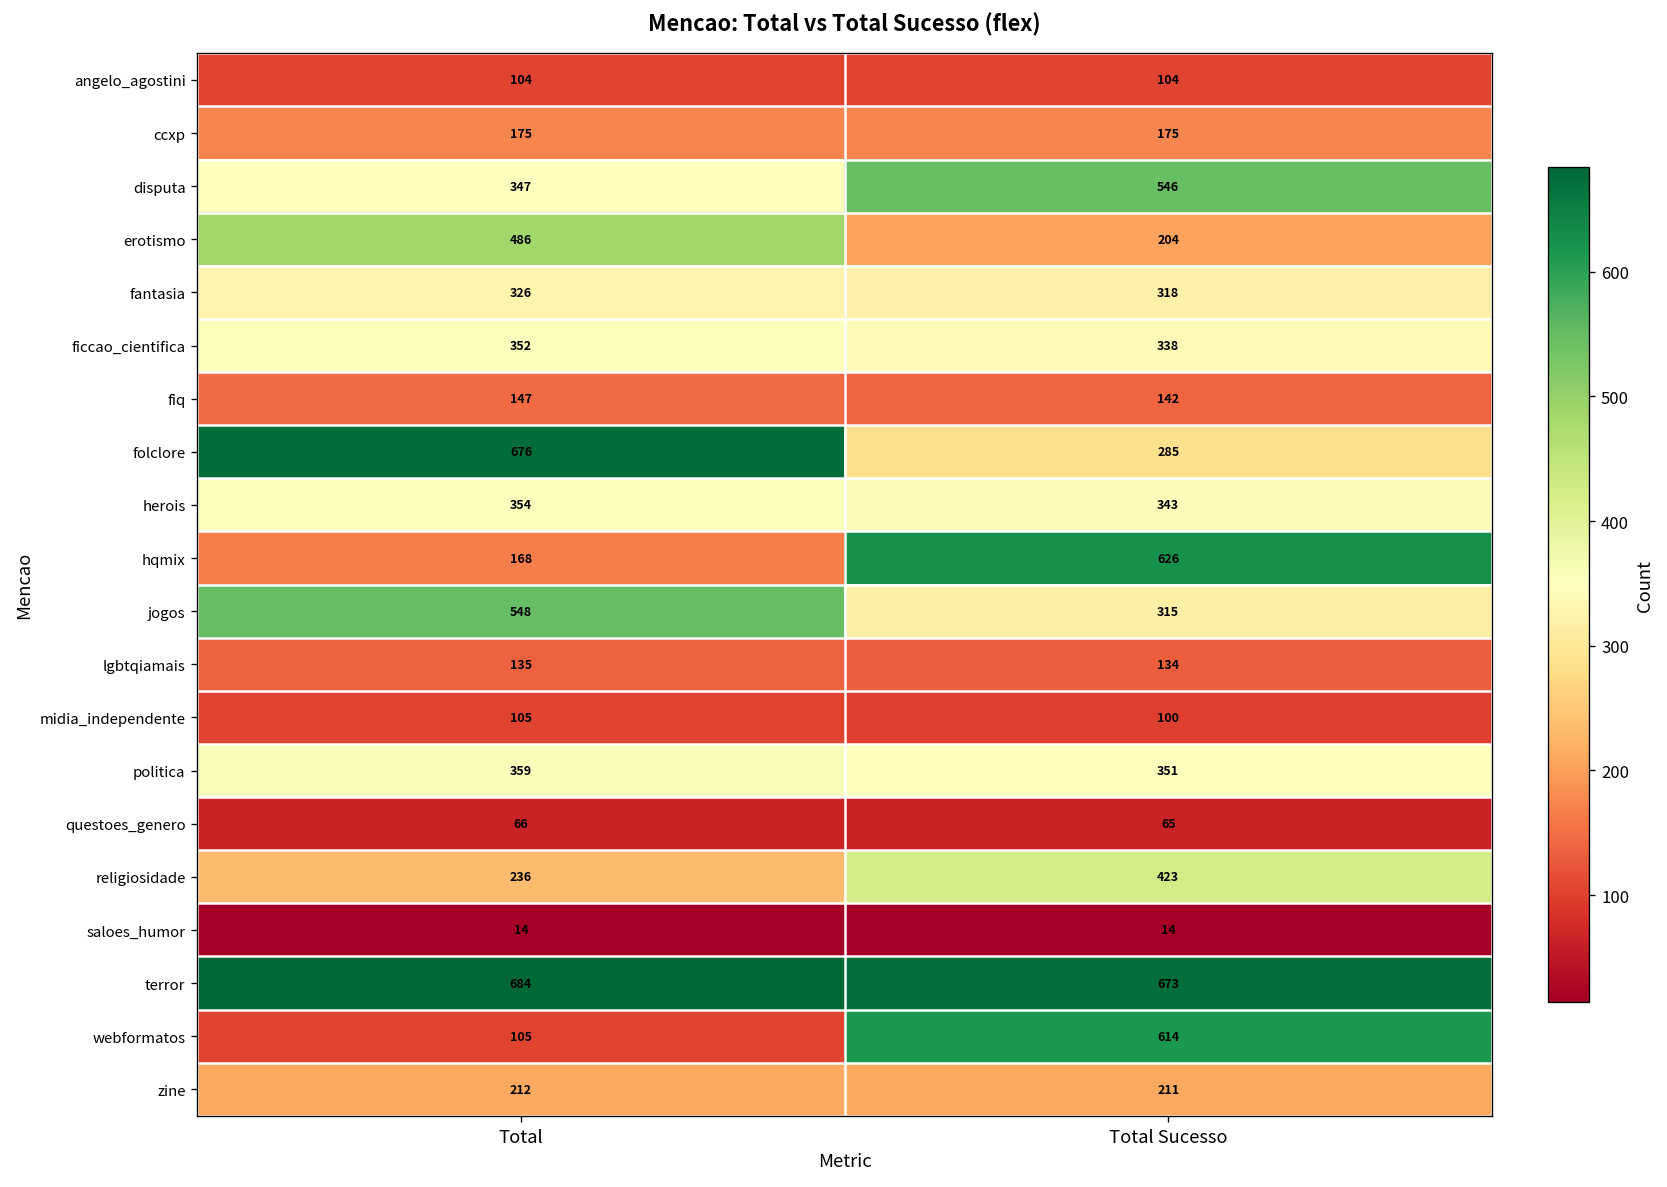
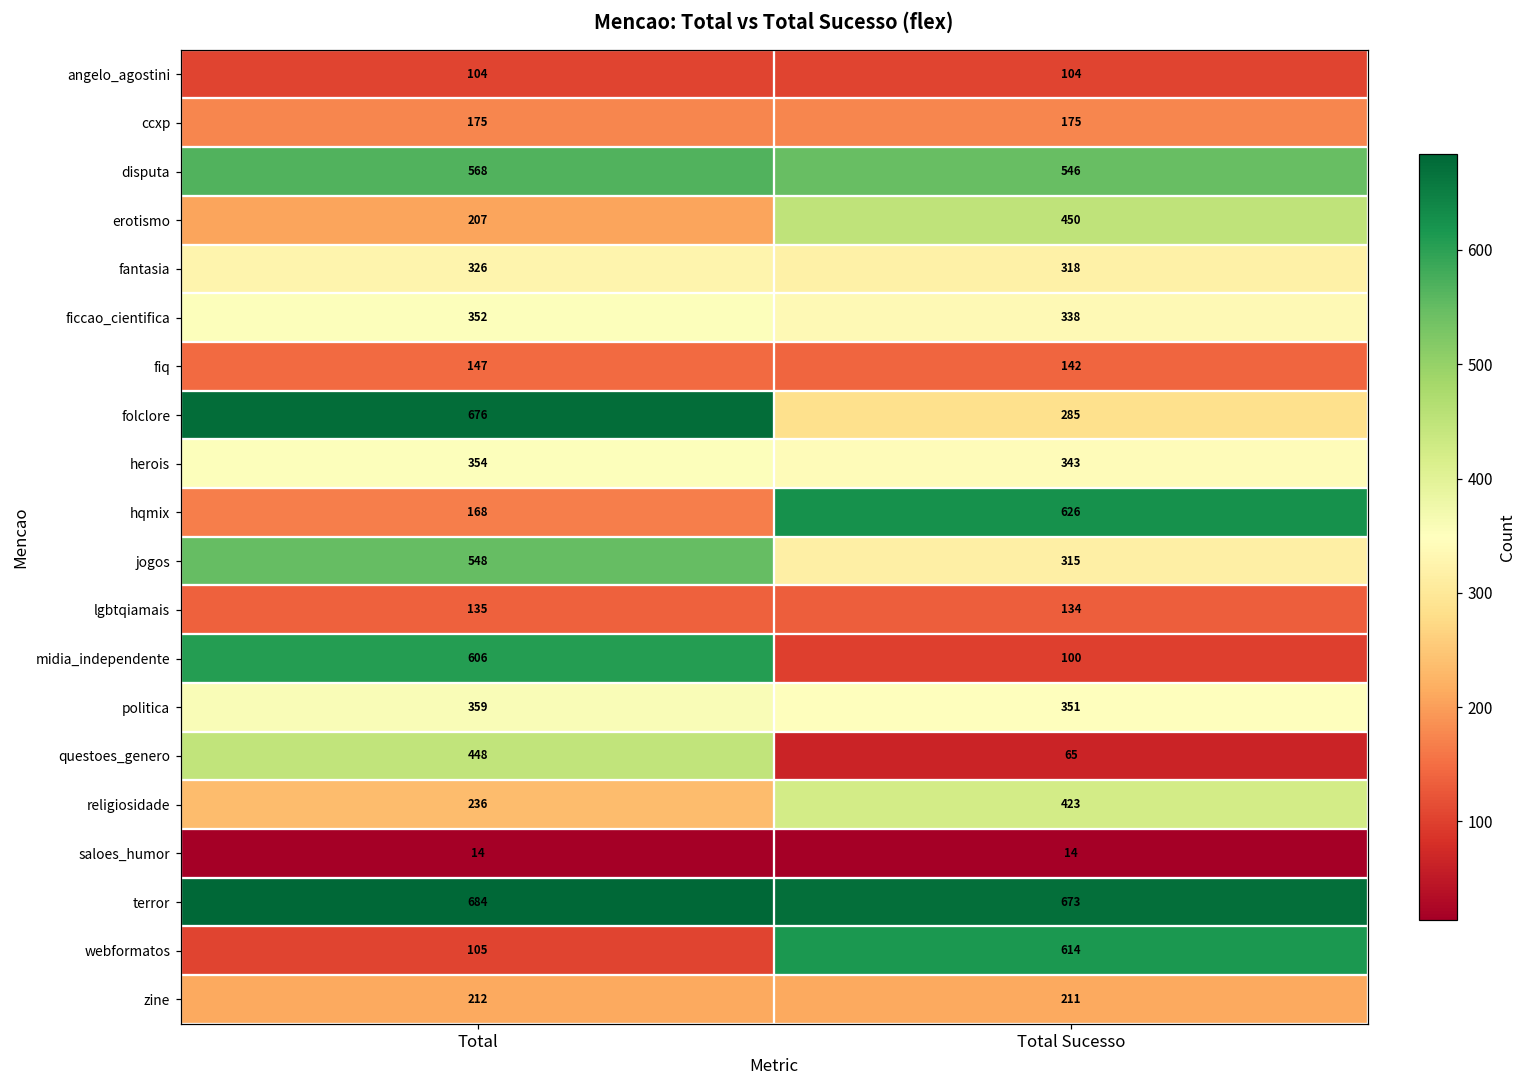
  {
    "angelo_agostini": {
      "Total": 104,
      "Total Sucesso": 104
    },
    "ccxp": {
      "Total": 175,
      "Total Sucesso": 175
    },
    "disputa": {
-     "Total": 347,
+     "Total": 568,
      "Total Sucesso": 546
    },
    "erotismo": {
-     "Total": 486,
-     "Total Sucesso": 204
+     "Total": 207,
+     "Total Sucesso": 450
    },
    "fantasia": {
      "Total": 326,
      "Total Sucesso": 318
    },
    "ficcao_cientifica": {
      "Total": 352,
      "Total Sucesso": 338
    },
    "fiq": {
      "Total": 147,
      "Total Sucesso": 142
    },
    "folclore": {
      "Total": 676,
      "Total Sucesso": 285
    },
    "herois": {
      "Total": 354,
      "Total Sucesso": 343
    },
    "hqmix": {
      "Total": 168,
      "Total Sucesso": 626
    },
    "jogos": {
      "Total": 548,
      "Total Sucesso": 315
    },
    "lgbtqiamais": {
      "Total": 135,
      "Total Sucesso": 134
    },
    "midia_independente": {
-     "Total": 105,
+     "Total": 606,
      "Total Sucesso": 100
    },
    "politica": {
      "Total": 359,
      "Total Sucesso": 351
    },
    "questoes_genero": {
-     "Total": 66,
+     "Total": 448,
      "Total Sucesso": 65
    },
    "religiosidade": {
      "Total": 236,
      "Total Sucesso": 423
    },
    "saloes_humor": {
      "Total": 14,
      "Total Sucesso": 14
    },
    "terror": {
      "Total": 684,
      "Total Sucesso": 673
    },
    "webformatos": {
      "Total": 105,
      "Total Sucesso": 614
    },
    "zine": {
      "Total": 212,
      "Total Sucesso": 211
    }
  }
